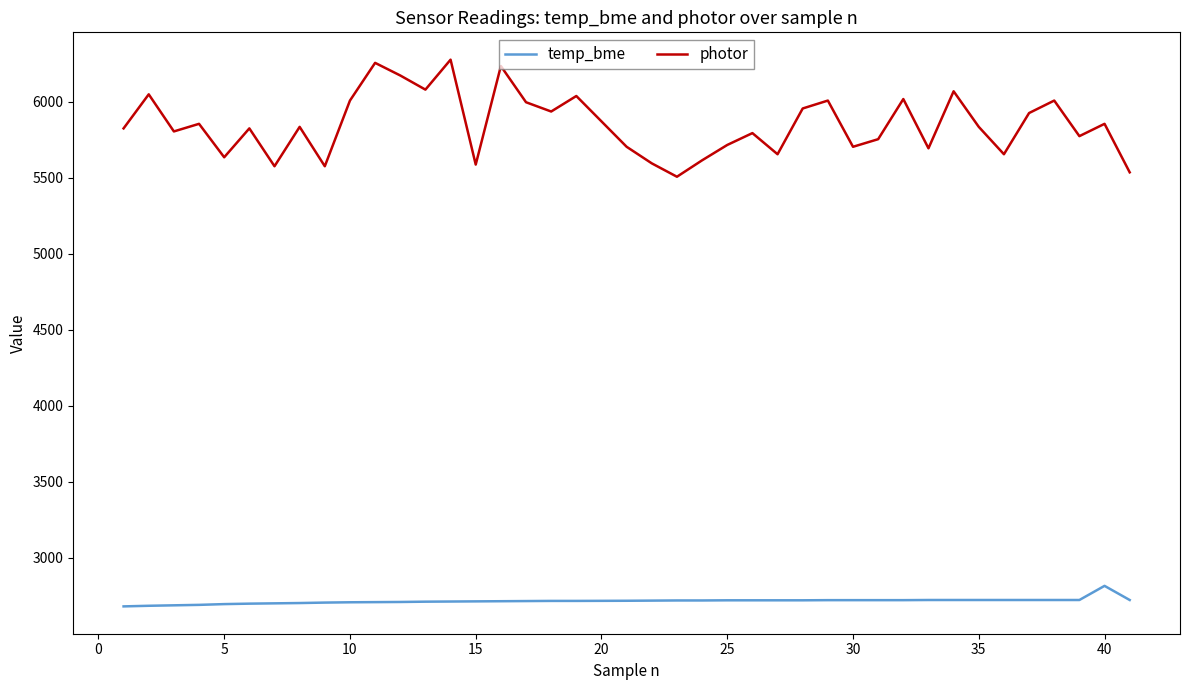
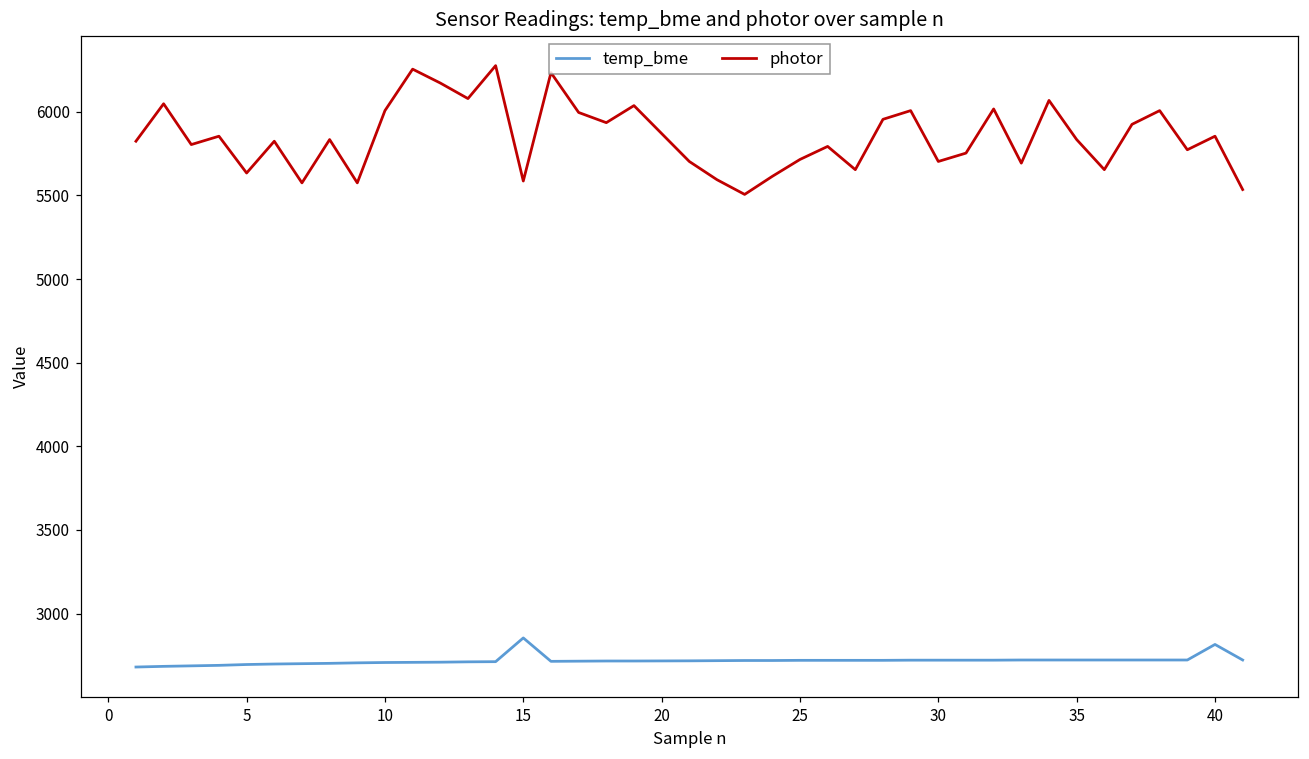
  {
    "temp_bme": {
      "5": 2700,
      "10": 2710,
-     "15": 2710,
+     "15": 2850,
      "25": 2720,
      "30": 2720,
      "35": 2720,
      "40": 2820
    },
    "photor": {
      "5": 5630,
      "10": 6010,
      "15": 5590,
      "25": 5720,
      "30": 5700,
      "35": 5830,
      "40": 5850
    }
  }
